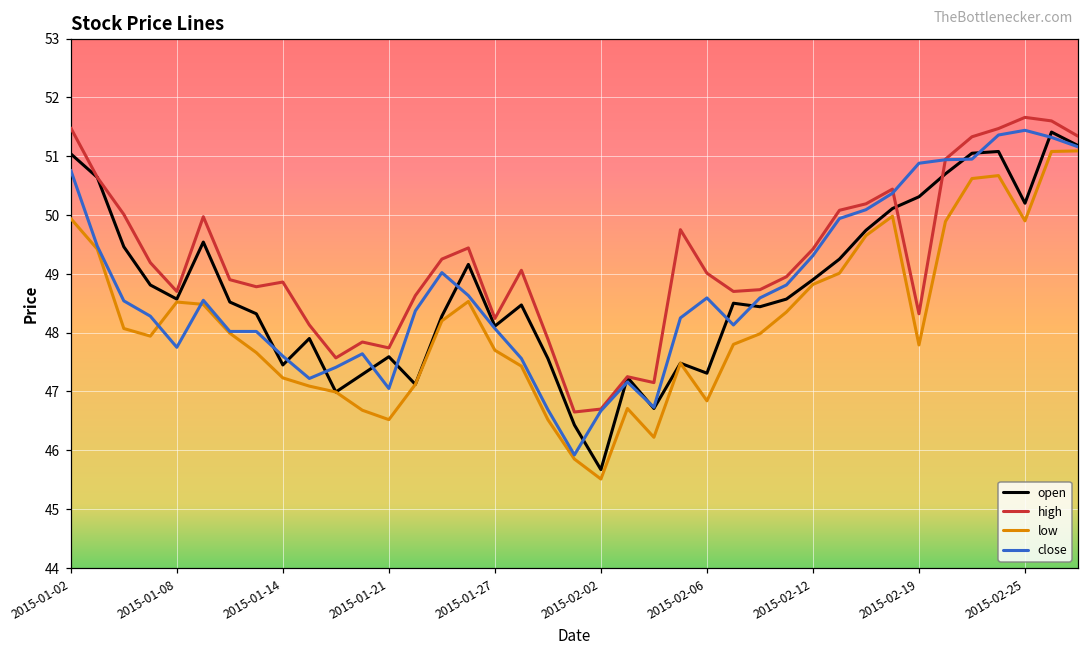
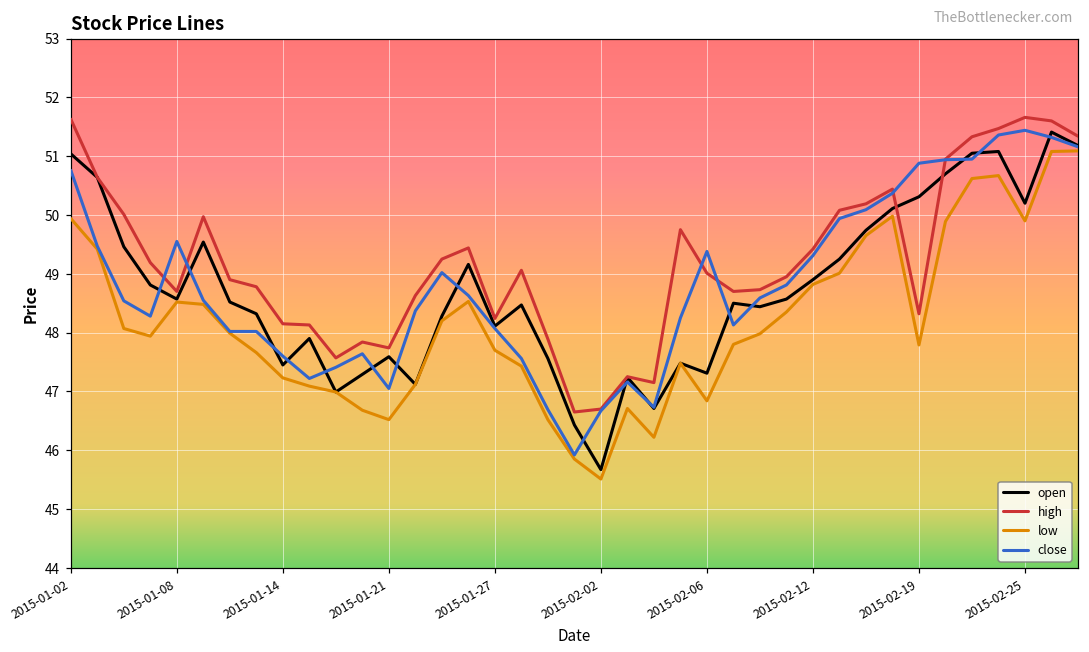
  {
    "open": {
      "2015-01-02": 51.0,
      "2015-01-08": 48.6,
      "2015-01-14": 47.5,
      "2015-01-21": 47.6,
      "2015-02-02": 45.7,
      "2015-02-06": 47.3,
      "2015-02-12": 48.9,
      "2015-02-19": 50.3,
      "2015-02-25": 50.2
    },
    "high": {
-     "2015-01-02": 51.5,
+     "2015-01-02": 51.6,
      "2015-01-08": 48.7,
-     "2015-01-14": 48.9,
+     "2015-01-14": 48.2,
      "2015-01-21": 47.7,
      "2015-01-27": 48.2,
      "2015-02-06": 49.0,
      "2015-02-12": 49.4,
      "2015-02-19": 48.3,
      "2015-02-25": 51.7
    },
    "low": {
      "2015-01-02": 49.9,
      "2015-01-08": 48.5,
      "2015-01-14": 47.2,
      "2015-01-21": 46.5,
      "2015-01-27": 47.7,
      "2015-02-02": 45.5,
      "2015-02-06": 46.8,
      "2015-02-12": 48.8,
      "2015-02-19": 47.8,
      "2015-02-25": 49.9
    },
    "close": {
      "2015-01-02": 50.8,
-     "2015-01-08": 47.8,
+     "2015-01-08": 49.6,
      "2015-01-14": 47.6,
      "2015-01-21": 47.1,
-     "2015-02-06": 48.6,
+     "2015-02-06": 49.4,
      "2015-02-12": 49.3,
      "2015-02-19": 50.9,
      "2015-02-25": 51.4
    }
  }
